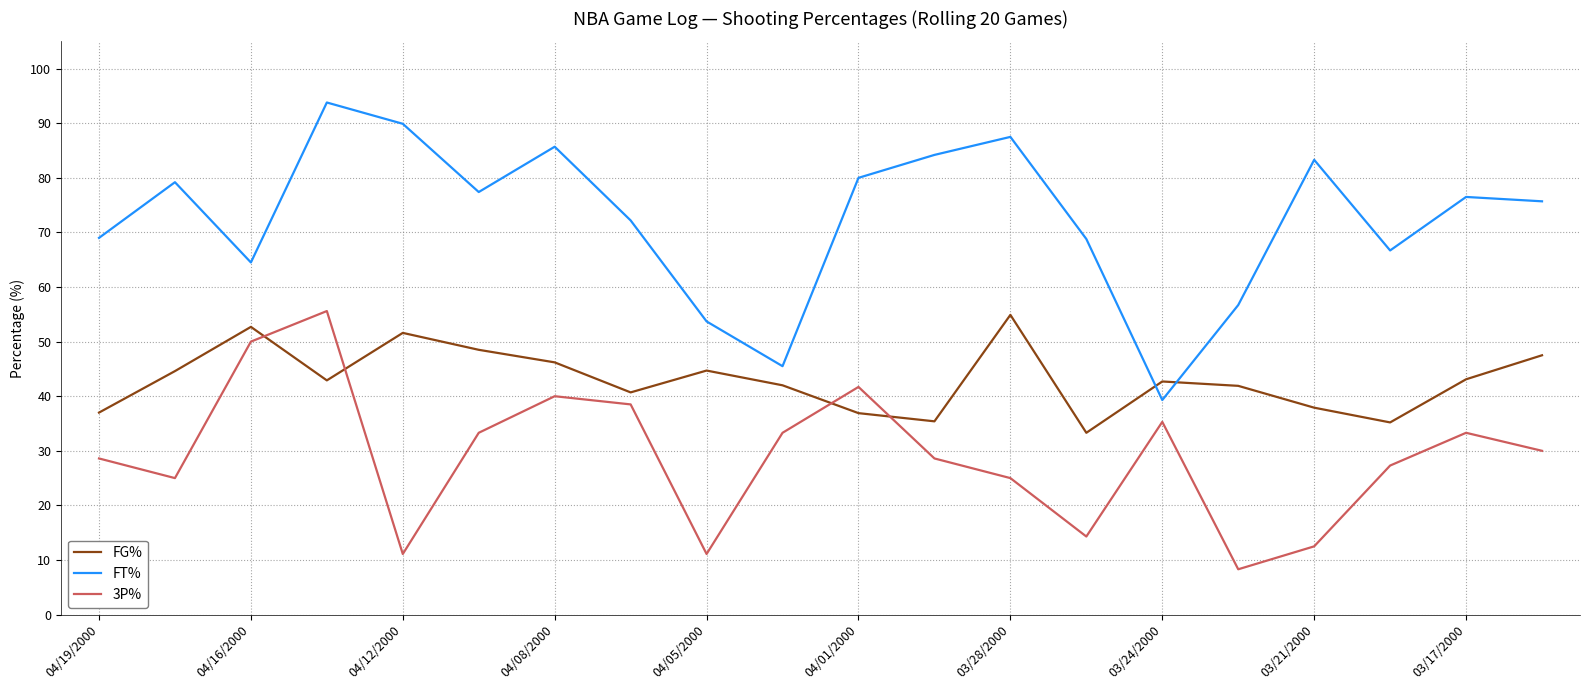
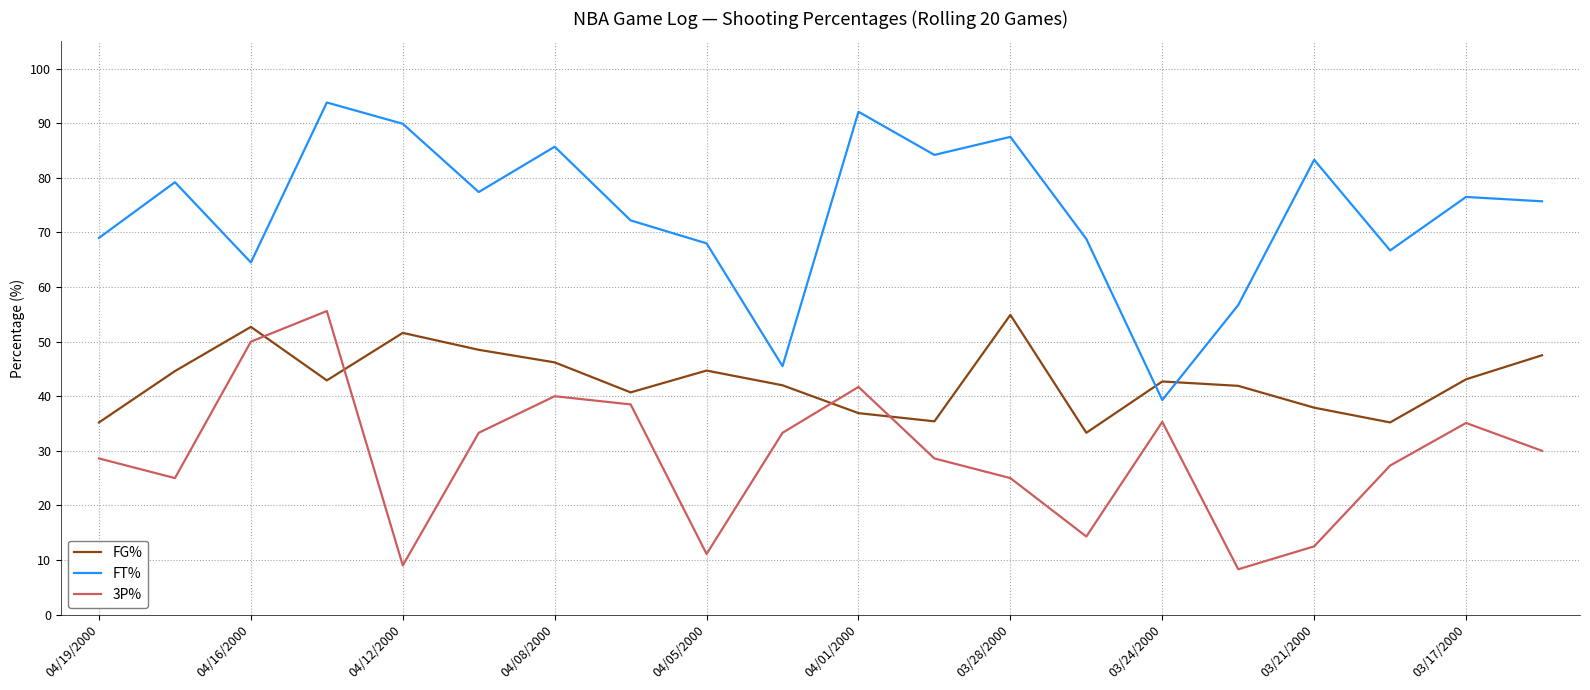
  {
    "FG%": {
-     "04/19/2000": 37,
+     "04/19/2000": 35,
      "04/16/2000": 53,
      "04/12/2000": 52,
      "04/08/2000": 46,
      "04/05/2000": 45,
      "04/01/2000": 37,
      "03/28/2000": 55,
      "03/24/2000": 43,
      "03/21/2000": 38,
      "03/17/2000": 43
    },
    "FT%": {
      "04/19/2000": 69,
      "04/16/2000": 65,
      "04/12/2000": 90,
      "04/08/2000": 86,
-     "04/05/2000": 54,
-     "04/01/2000": 80,
+     "04/05/2000": 68,
+     "04/01/2000": 92,
      "03/28/2000": 88,
      "03/24/2000": 39,
      "03/21/2000": 83,
      "03/17/2000": 77
    },
    "3P%": {
      "04/19/2000": 29,
      "04/16/2000": 50,
-     "04/12/2000": 11,
+     "04/12/2000": 9,
      "04/08/2000": 40,
      "04/05/2000": 11,
      "04/01/2000": 42,
      "03/28/2000": 25,
      "03/24/2000": 35,
      "03/21/2000": 13,
-     "03/17/2000": 33
+     "03/17/2000": 35
    }
  }
